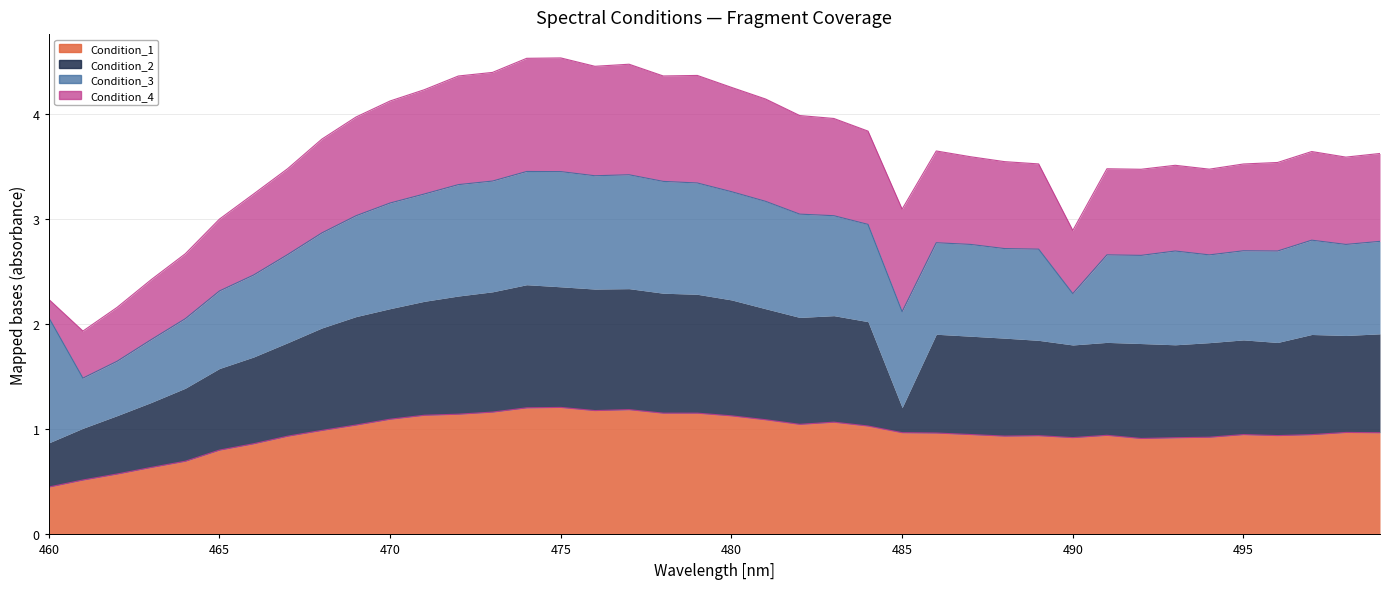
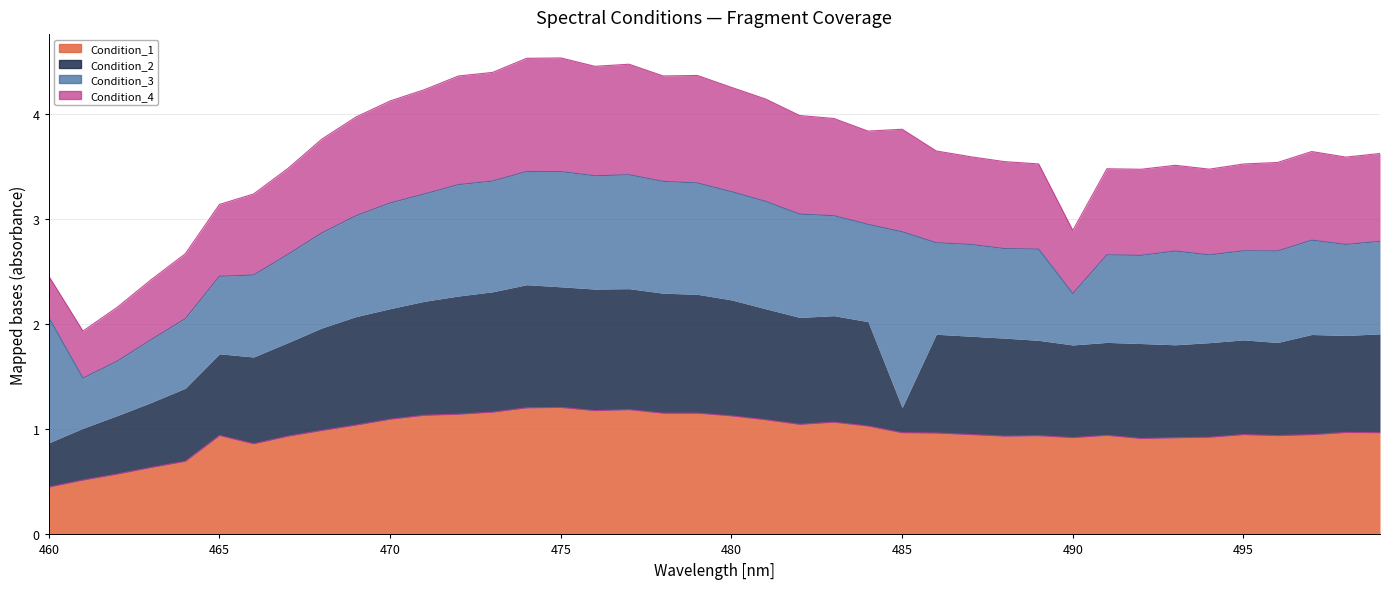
  {
    "Condition_1": {
      "460": 0.45,
-     "465": 0.80,
+     "465": 0.94,
      "470": 1.10,
      "475": 1.21,
      "480": 1.13,
      "485": 0.97,
      "490": 0.92,
      "495": 0.95
    },
    "Condition_2": {
      "460": 0.42,
      "465": 0.78,
      "470": 1.05,
      "475": 1.15,
      "480": 1.10,
      "485": 0.24,
      "490": 0.88,
      "495": 0.90
    },
    "Condition_3": {
      "460": 1.19,
      "465": 0.74,
      "470": 1.01,
      "475": 1.10,
      "480": 1.03,
-     "485": 0.91,
+     "485": 1.67,
      "490": 0.49,
      "495": 0.85
    },
    "Condition_4": {
-     "460": 0.17,
+     "460": 0.39,
      "465": 0.68,
      "470": 0.97,
      "475": 1.08,
      "480": 0.99,
      "485": 0.98,
      "490": 0.60,
      "495": 0.83
    }
  }
